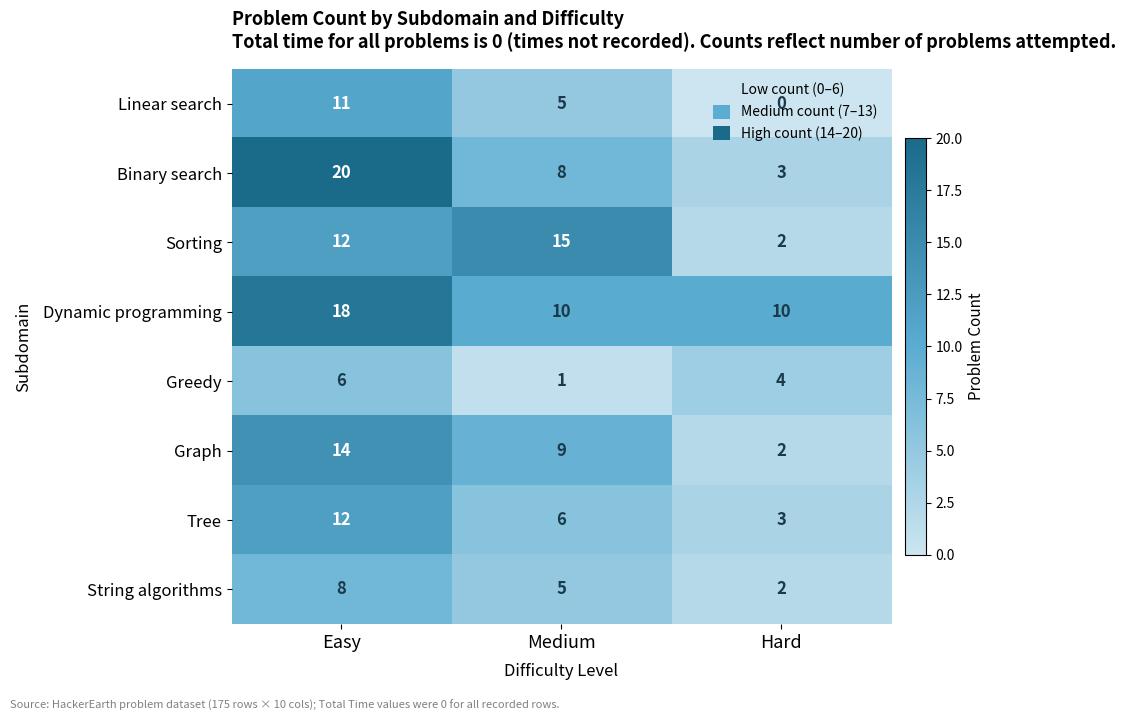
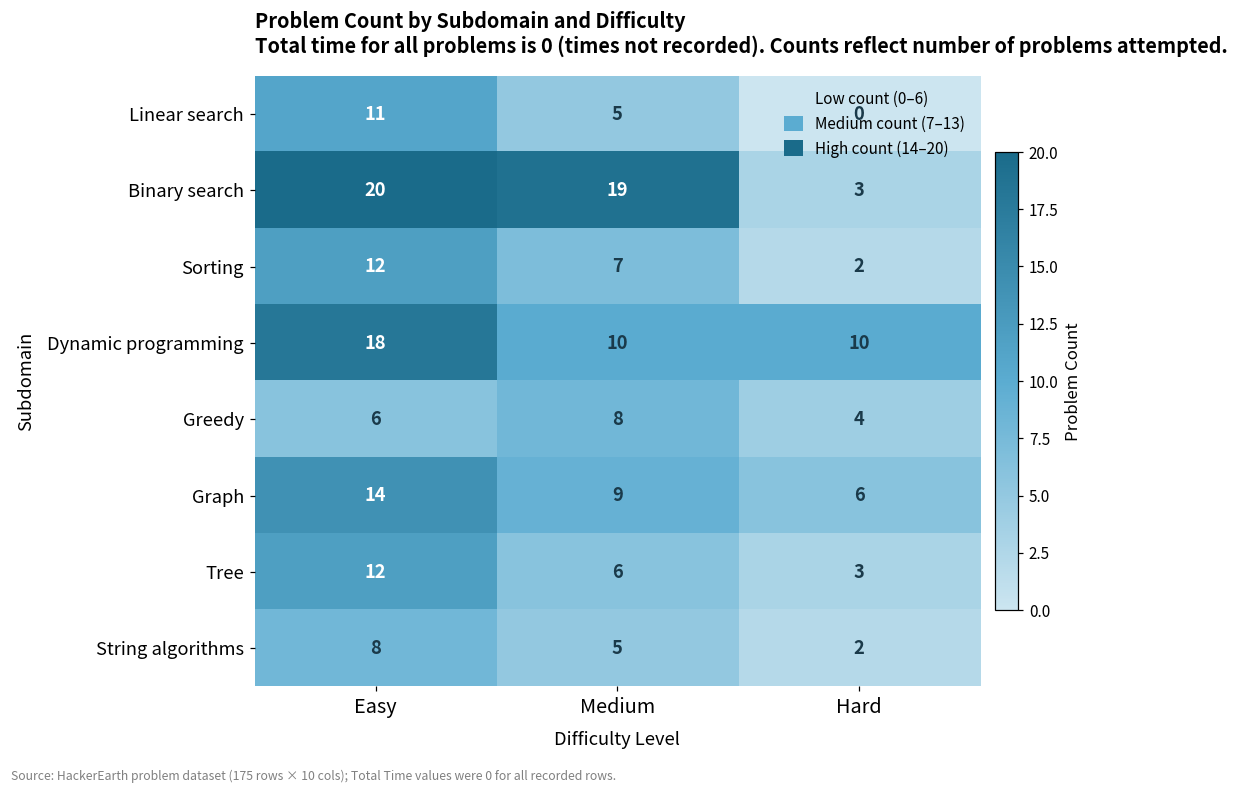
  {
    "Linear search": {
      "Easy": 11,
      "Medium": 5,
      "Hard": 0
    },
    "Binary search": {
      "Easy": 20,
-     "Medium": 8,
+     "Medium": 19,
      "Hard": 3
    },
    "Sorting": {
      "Easy": 12,
-     "Medium": 15,
+     "Medium": 7,
      "Hard": 2
    },
    "Dynamic programming": {
      "Easy": 18,
      "Medium": 10,
      "Hard": 10
    },
    "Greedy": {
      "Easy": 6,
-     "Medium": 1,
+     "Medium": 8,
      "Hard": 4
    },
    "Graph": {
      "Easy": 14,
      "Medium": 9,
-     "Hard": 2
+     "Hard": 6
    },
    "Tree": {
      "Easy": 12,
      "Medium": 6,
      "Hard": 3
    },
    "String algorithms": {
      "Easy": 8,
      "Medium": 5,
      "Hard": 2
    }
  }
